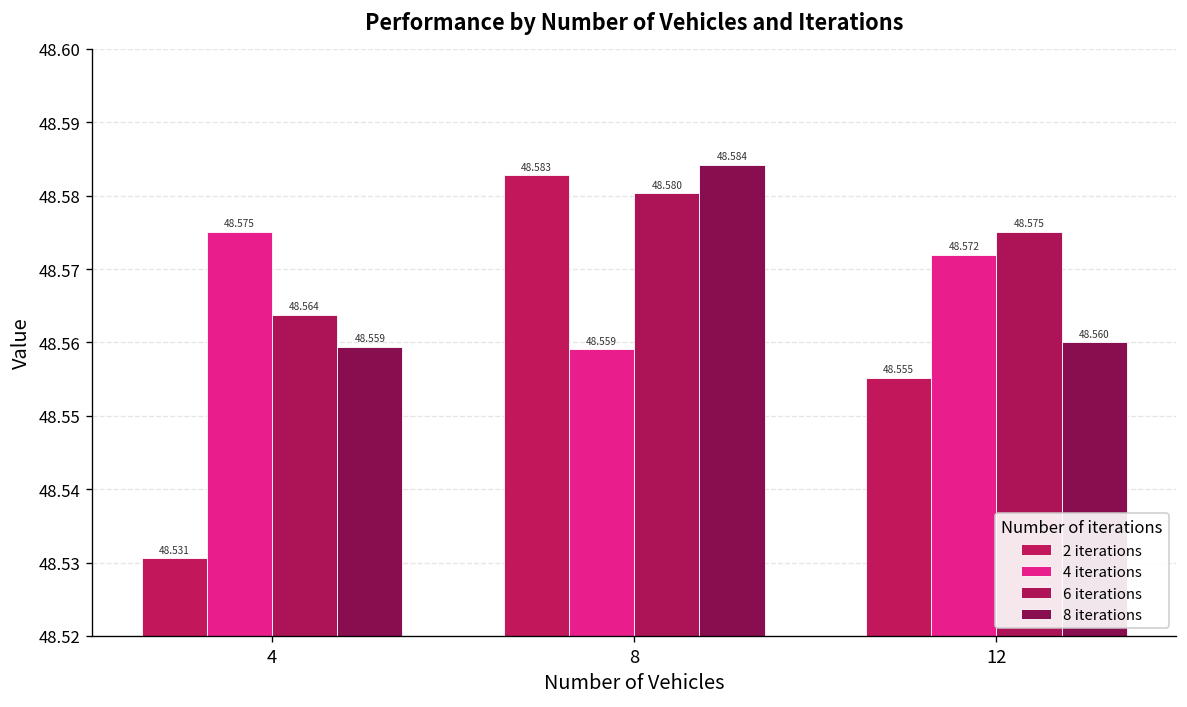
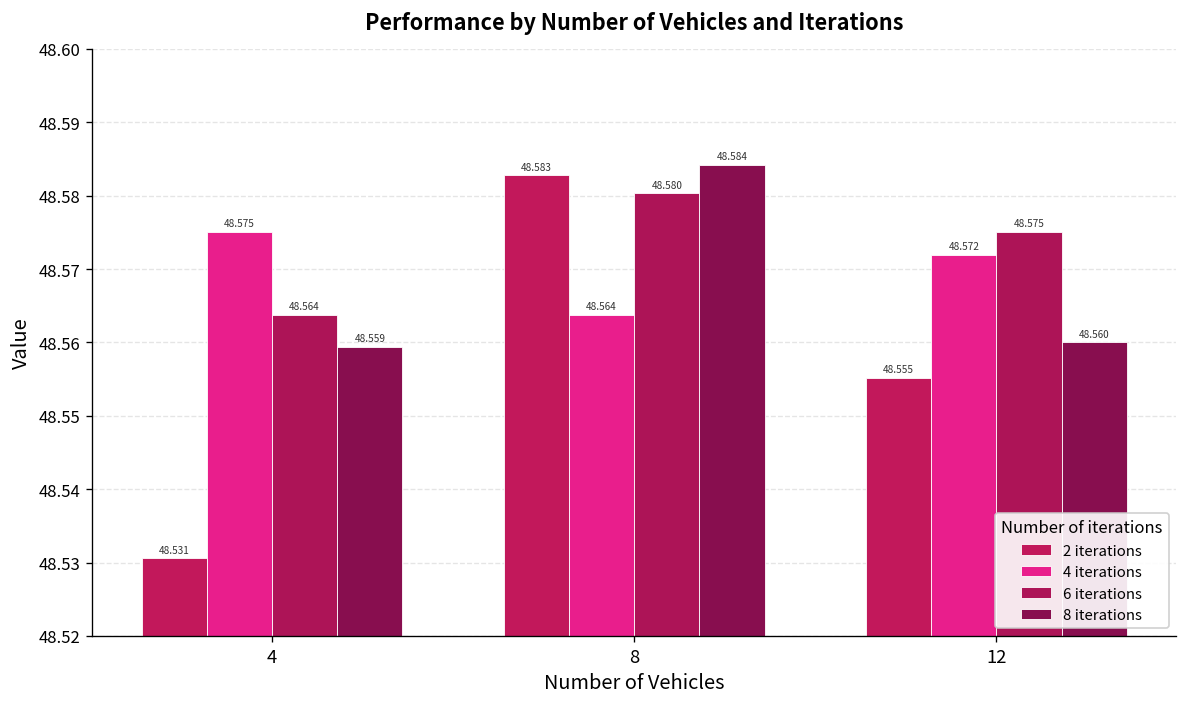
  {
    "4 iterations": {
      "4": 48.575,
-     "8": 48.559,
+     "8": 48.564,
      "12": 48.572
    }
  }
